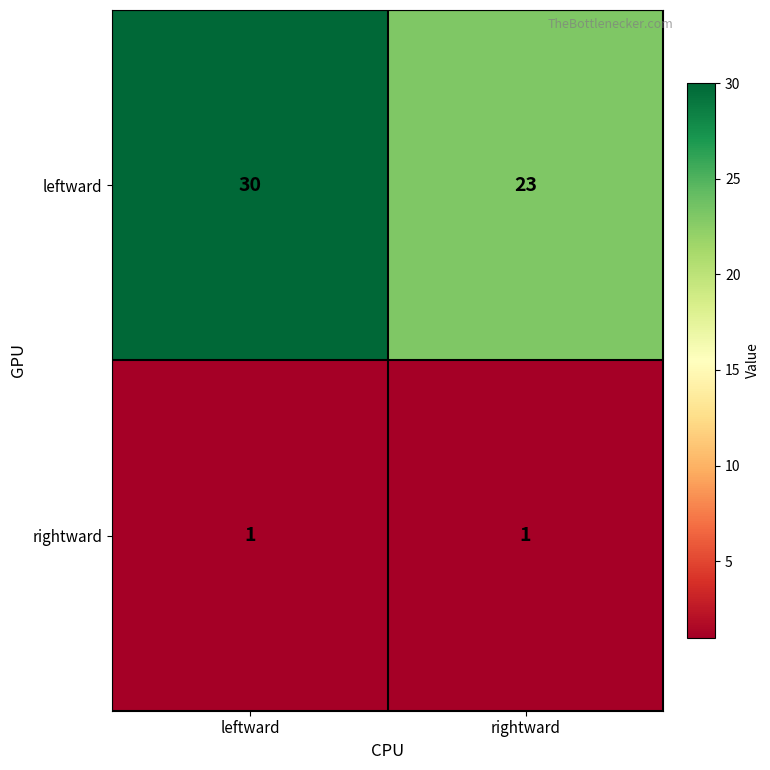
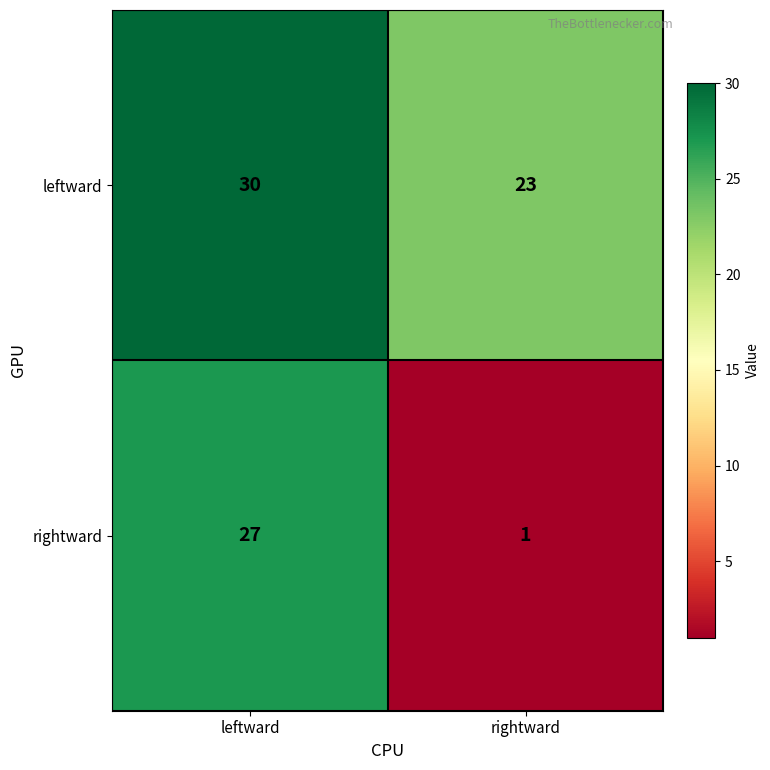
  {
    "leftward": {
      "leftward": 30,
      "rightward": 23
    },
    "rightward": {
-     "leftward": 1,
+     "leftward": 27,
      "rightward": 1
    }
  }
